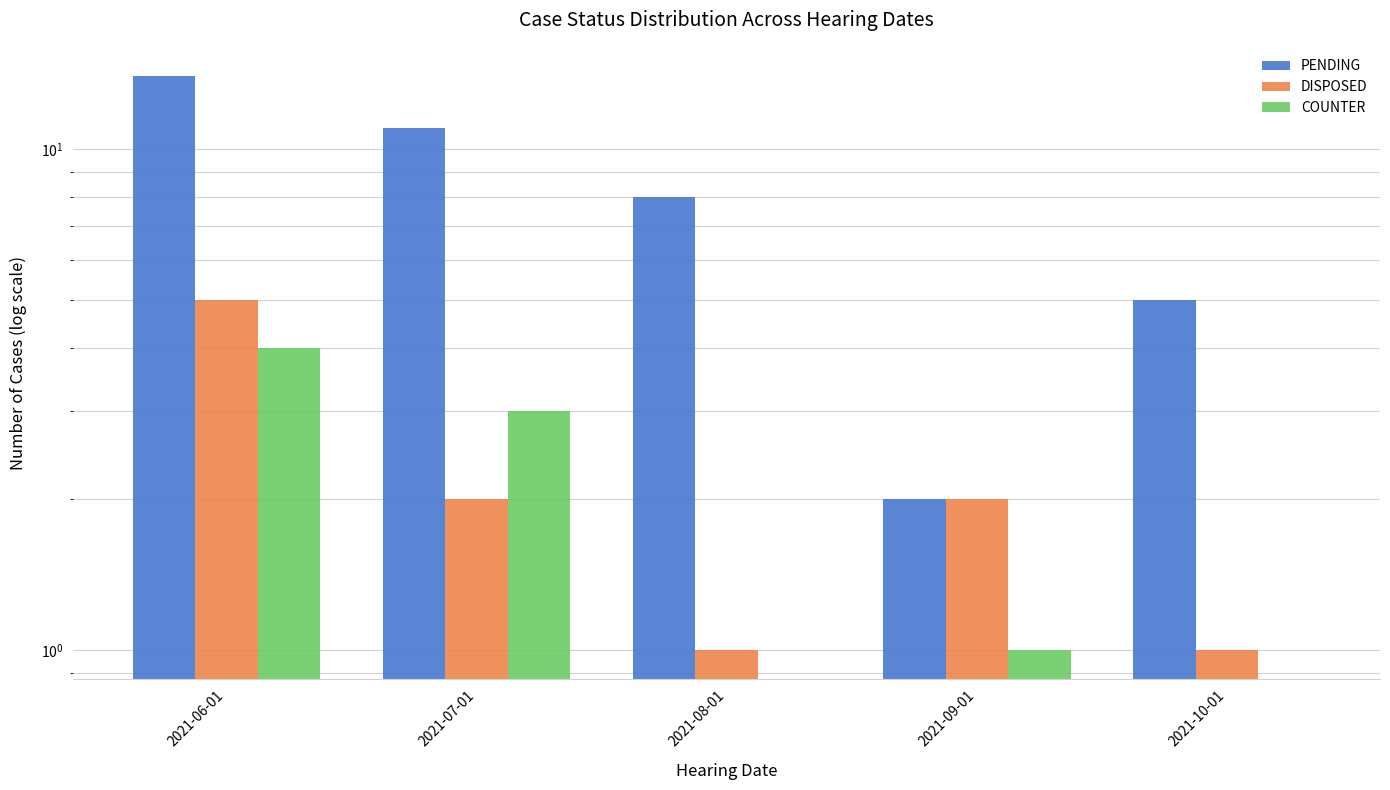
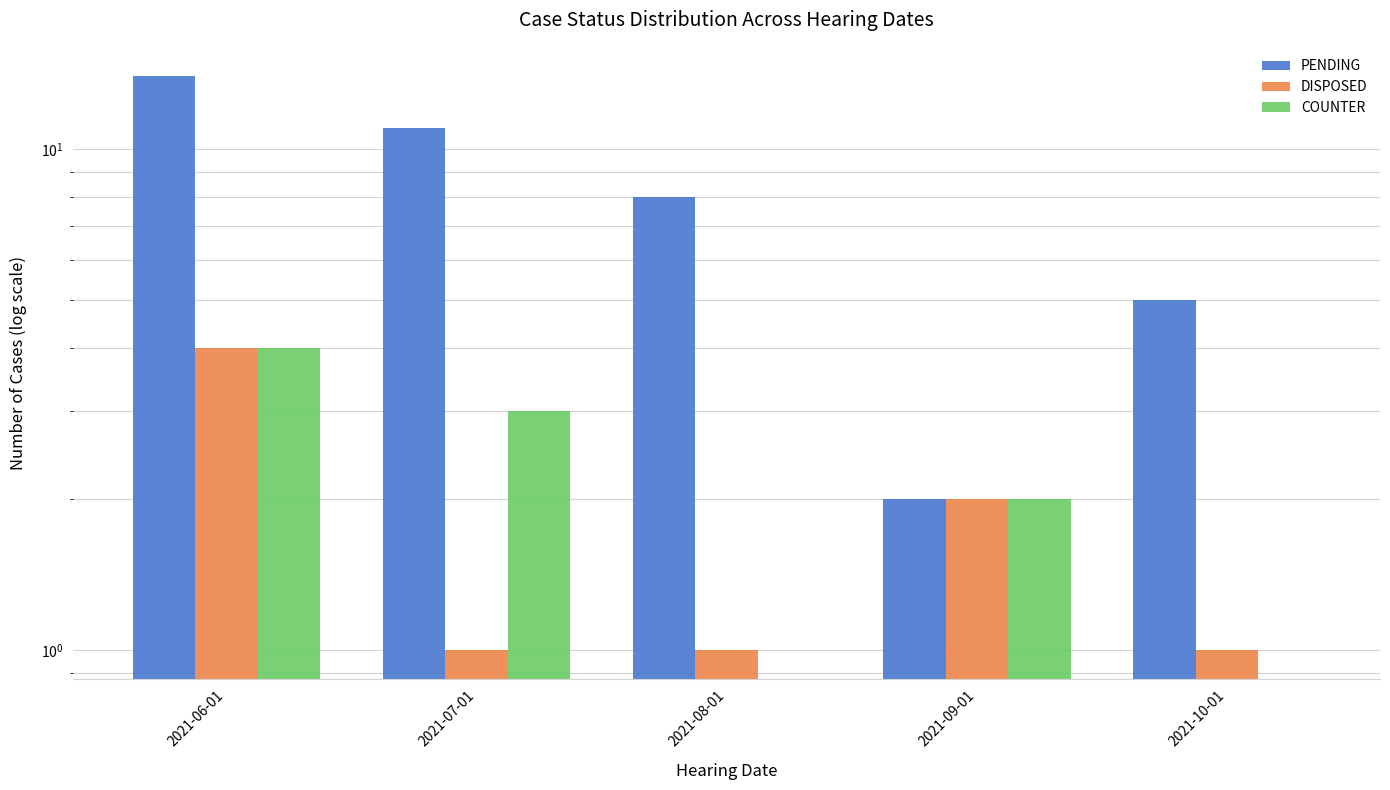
  {
    "PENDING": {
      "2021-06-01": 14,
      "2021-07-01": 11,
      "2021-08-01": 8,
      "2021-09-01": 2,
      "2021-10-01": 5
    },
    "DISPOSED": {
-     "2021-06-01": 5,
-     "2021-07-01": 2,
+     "2021-06-01": 4,
+     "2021-07-01": 1,
      "2021-08-01": 1,
      "2021-09-01": 2,
      "2021-10-01": 1
    },
    "COUNTER": {
      "2021-06-01": 4,
      "2021-07-01": 3,
-     "2021-09-01": 1
+     "2021-09-01": 2
    }
  }
